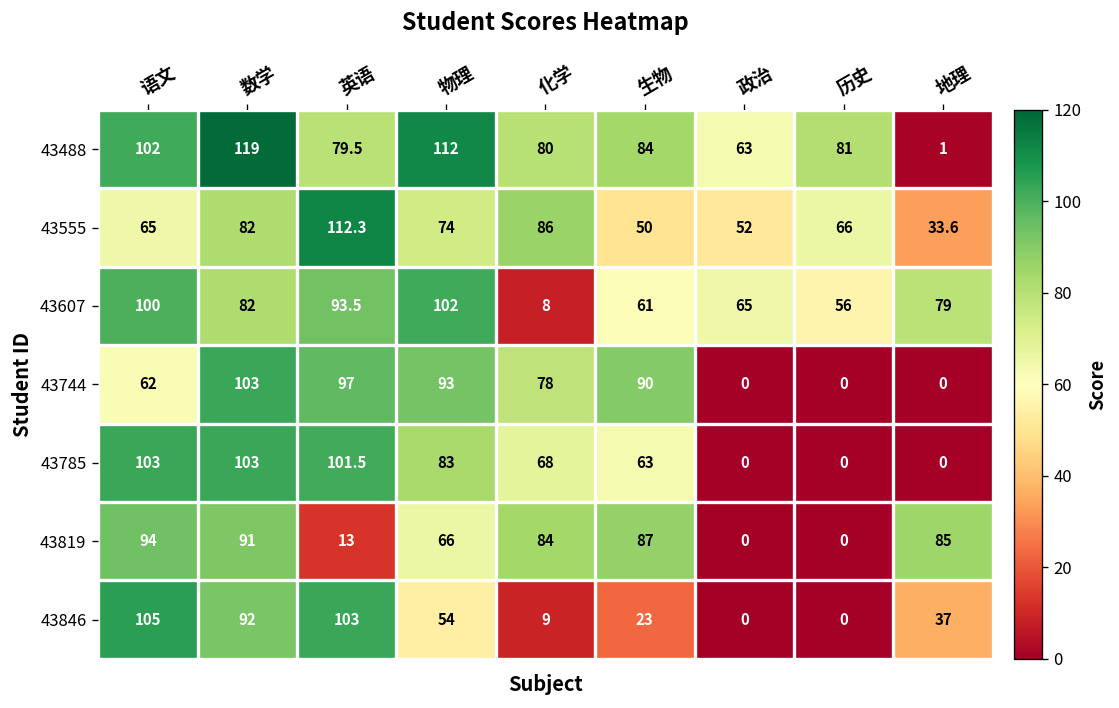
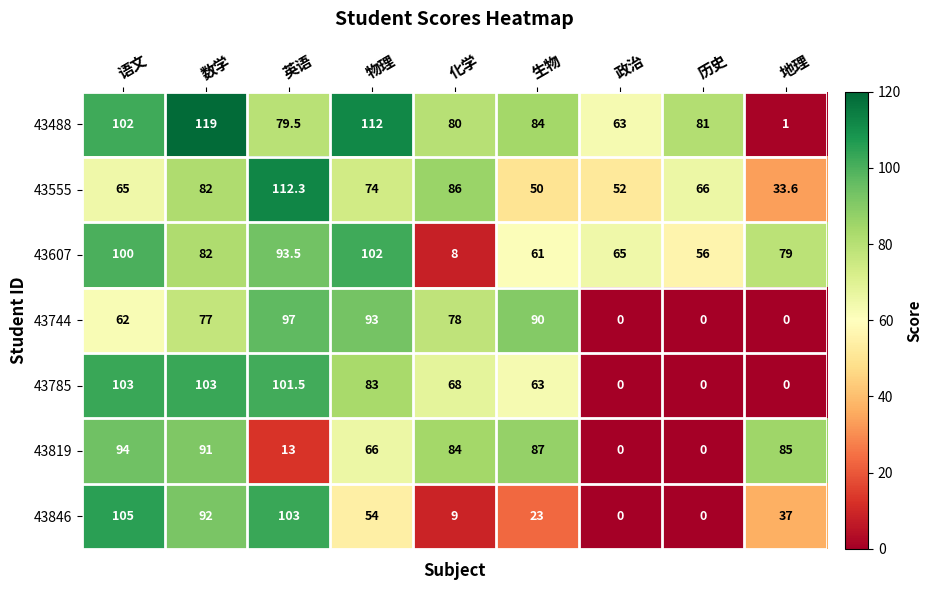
  {
    "43488": {
      "语文": 102,
      "数学": 119,
      "英语": 79.5,
      "物理": 112,
      "化学": 80,
      "生物": 84,
      "政治": 63,
      "历史": 81,
      "地理": 1
    },
    "43555": {
      "语文": 65,
      "数学": 82,
      "英语": 112.3,
      "物理": 74,
      "化学": 86,
      "生物": 50,
      "政治": 52,
      "历史": 66,
      "地理": 33.6
    },
    "43607": {
      "语文": 100,
      "数学": 82,
      "英语": 93.5,
      "物理": 102,
      "化学": 8,
      "生物": 61,
      "政治": 65,
      "历史": 56,
      "地理": 79
    },
    "43744": {
      "语文": 62,
-     "数学": 103,
+     "数学": 77,
      "英语": 97,
      "物理": 93,
      "化学": 78,
      "生物": 90,
      "政治": 0,
      "历史": 0,
      "地理": 0
    },
    "43785": {
      "语文": 103,
      "数学": 103,
      "英语": 101.5,
      "物理": 83,
      "化学": 68,
      "生物": 63,
      "政治": 0,
      "历史": 0,
      "地理": 0
    },
    "43819": {
      "语文": 94,
      "数学": 91,
      "英语": 13,
      "物理": 66,
      "化学": 84,
      "生物": 87,
      "政治": 0,
      "历史": 0,
      "地理": 85
    },
    "43846": {
      "语文": 105,
      "数学": 92,
      "英语": 103,
      "物理": 54,
      "化学": 9,
      "生物": 23,
      "政治": 0,
      "历史": 0,
      "地理": 37
    }
  }
